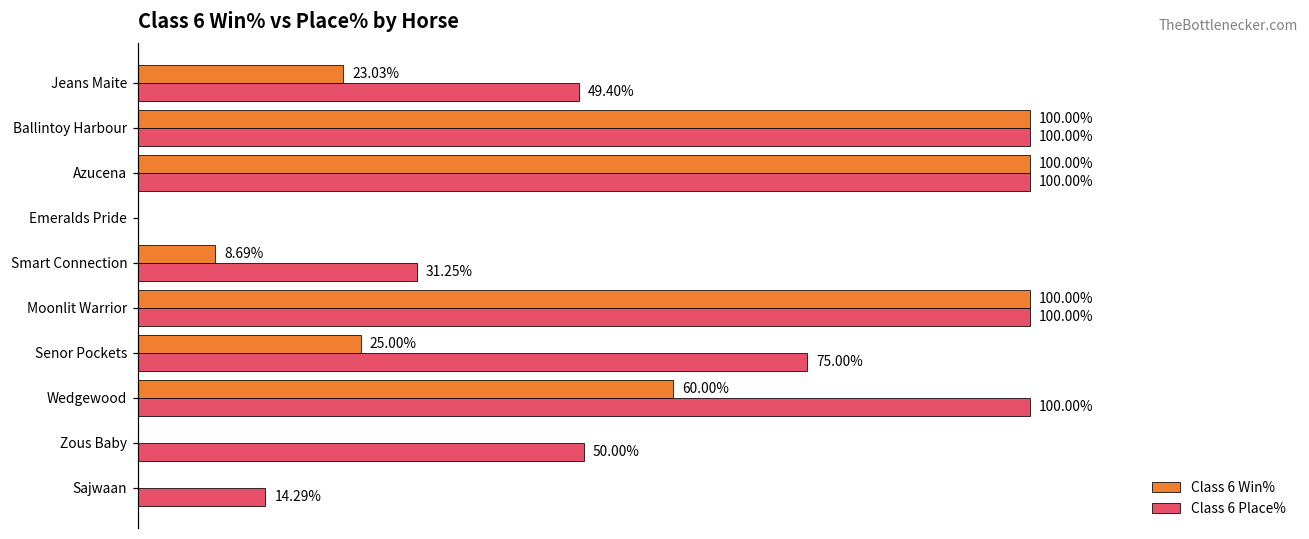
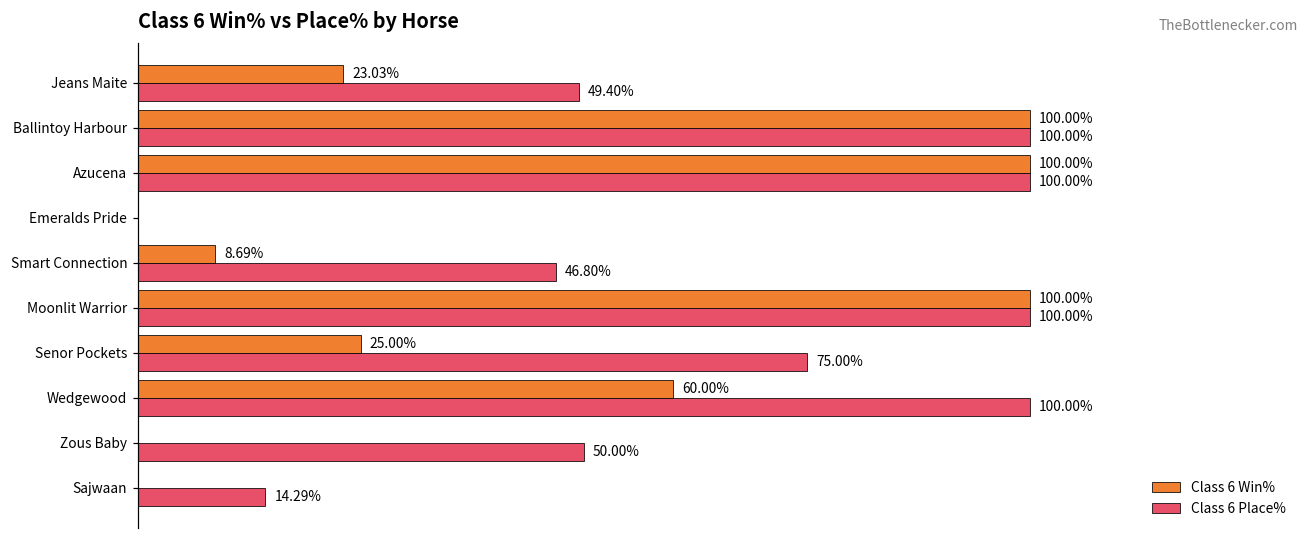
  {
    "Class 6 Win%": {
      "Jeans Maite": "23.03%",
      "Ballintoy Harbour": "100.00%",
      "Azucena": "100.00%",
      "Smart Connection": "8.69%",
      "Moonlit Warrior": "100.00%",
      "Senor Pockets": "25.00%",
      "Wedgewood": "60.00%"
    },
    "Class 6 Place%": {
      "Jeans Maite": "49.40%",
      "Ballintoy Harbour": "100.00%",
      "Azucena": "100.00%",
-     "Smart Connection": "31.25%",
+     "Smart Connection": "46.80%",
      "Moonlit Warrior": "100.00%",
      "Senor Pockets": "75.00%",
      "Wedgewood": "100.00%",
      "Zous Baby": "50.00%",
      "Sajwaan": "14.29%"
    }
  }
